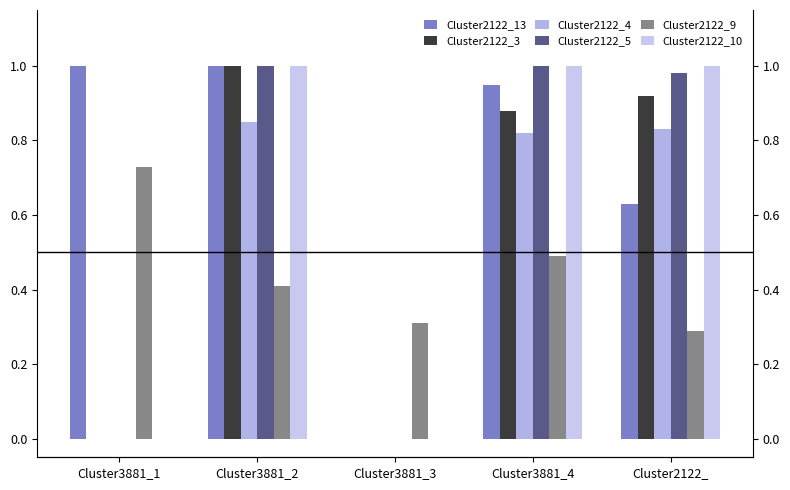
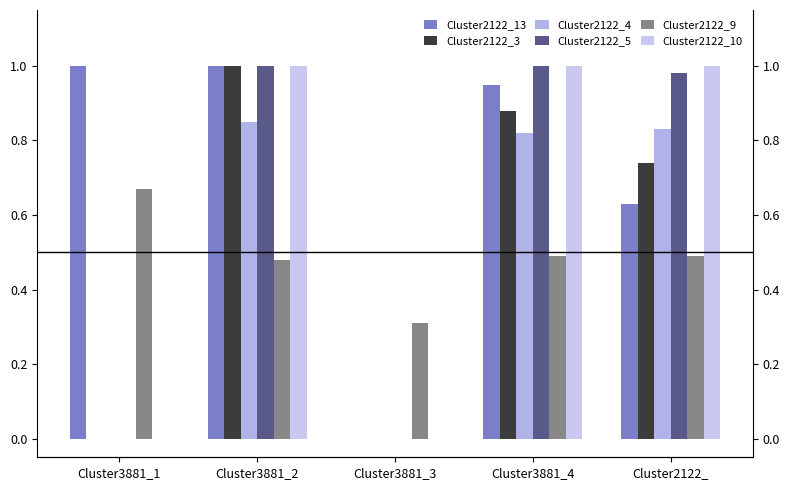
  {
    "Cluster2122_13": {
      "Cluster3881_1": 1.00,
      "Cluster3881_2": 1.00,
      "Cluster3881_3": 0.00,
      "Cluster3881_4": 0.95,
      "Cluster2122_": 0.63
    },
    "Cluster2122_3": {
      "Cluster3881_1": 0.00,
      "Cluster3881_2": 1.00,
      "Cluster3881_3": 0.00,
      "Cluster3881_4": 0.88,
-     "Cluster2122_": 0.92
+     "Cluster2122_": 0.74
    },
    "Cluster2122_5": {
      "Cluster3881_1": 0.00,
      "Cluster3881_2": 1.00,
      "Cluster3881_3": 0.00,
      "Cluster3881_4": 1.00,
      "Cluster2122_": 0.98
    },
    "Cluster2122_9": {
-     "Cluster3881_1": 0.73,
-     "Cluster3881_2": 0.41,
+     "Cluster3881_1": 0.67,
+     "Cluster3881_2": 0.48,
      "Cluster3881_3": 0.31,
      "Cluster3881_4": 0.49,
-     "Cluster2122_": 0.29
+     "Cluster2122_": 0.49
    }
  }
